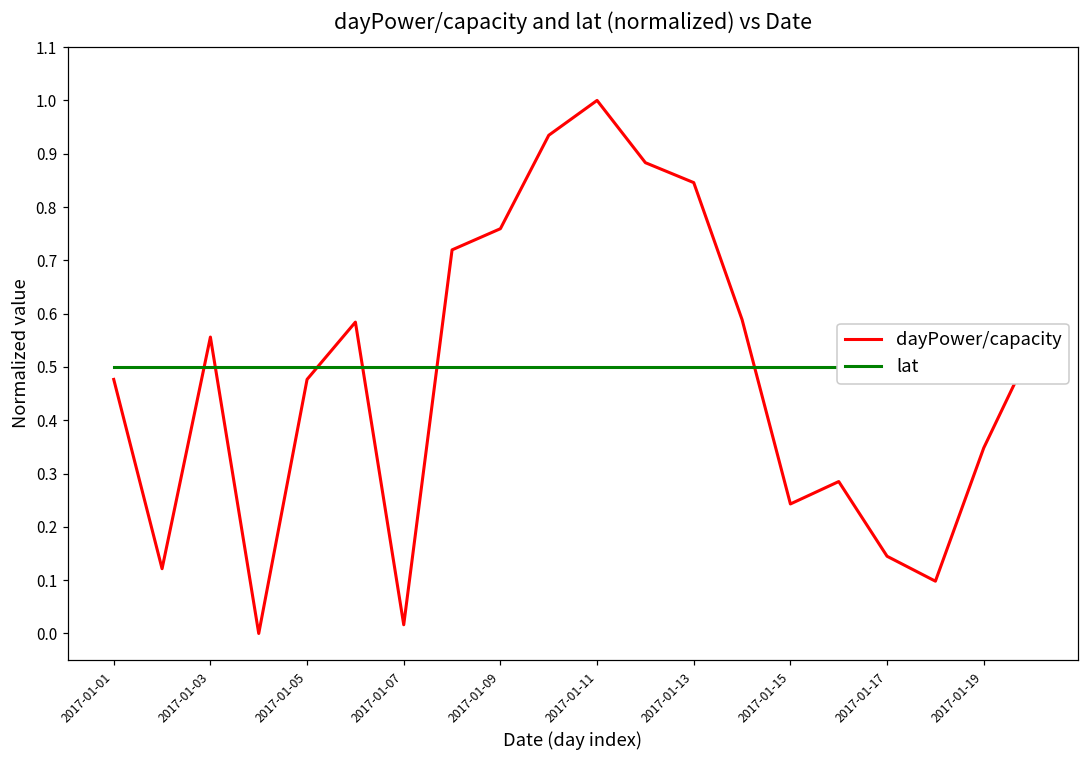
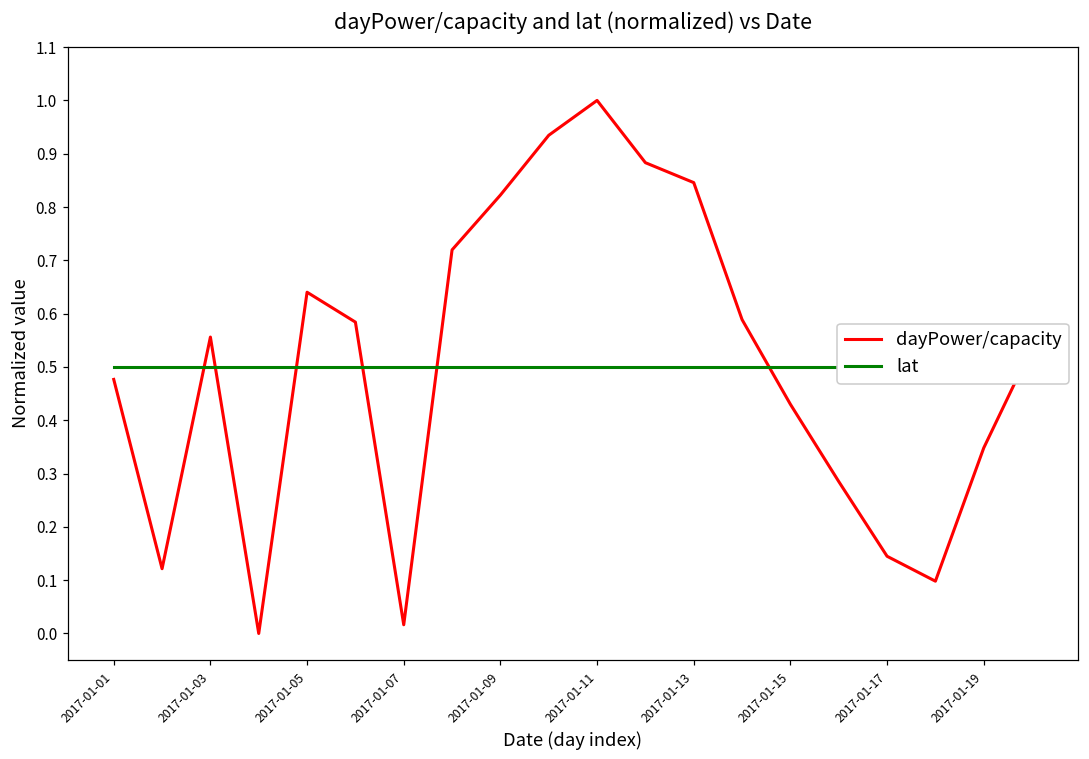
  {
    "dayPower/capacity": {
      "2017-01-01": 0.48,
      "2017-01-03": 0.56,
-     "2017-01-05": 0.48,
+     "2017-01-05": 0.64,
      "2017-01-07": 0.02,
-     "2017-01-09": 0.76,
+     "2017-01-09": 0.82,
      "2017-01-11": 1.00,
      "2017-01-13": 0.85,
-     "2017-01-15": 0.24,
+     "2017-01-15": 0.43,
      "2017-01-17": 0.14,
      "2017-01-19": 0.35
    },
    "lat": {
      "2017-01-01": 0.50,
      "2017-01-03": 0.50,
      "2017-01-05": 0.50,
      "2017-01-07": 0.50,
      "2017-01-09": 0.50,
      "2017-01-11": 0.50,
      "2017-01-13": 0.50,
      "2017-01-15": 0.50
    }
  }
